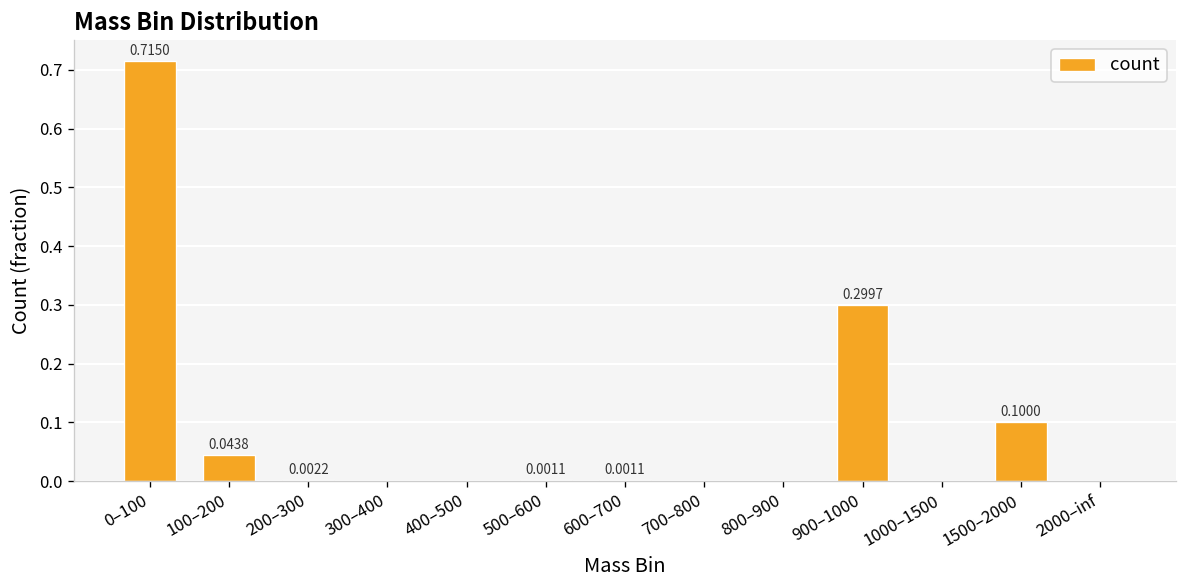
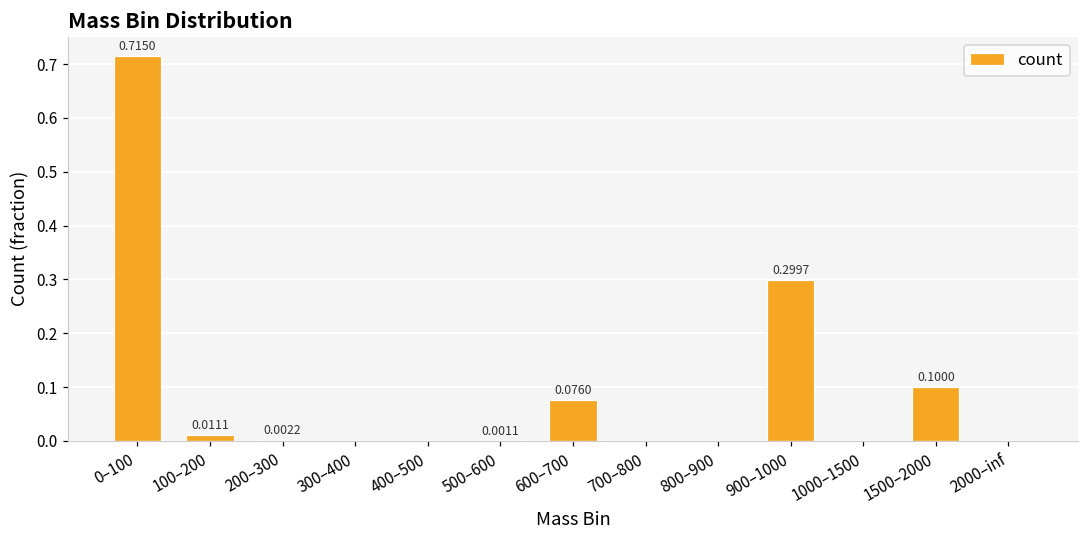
  {
    "0–100": 0.7150,
-   "100–200": 0.0438,
+   "100–200": 0.0111,
    "200–300": 0.0022,
    "500–600": 0.0011,
-   "600–700": 0.0011,
+   "600–700": 0.0760,
    "900–1000": 0.2997,
    "1500–2000": 0.1000
  }
